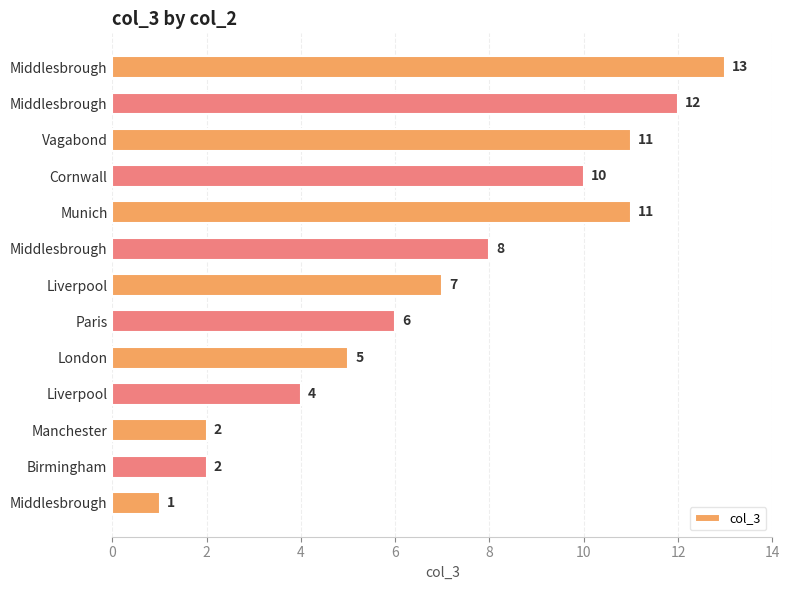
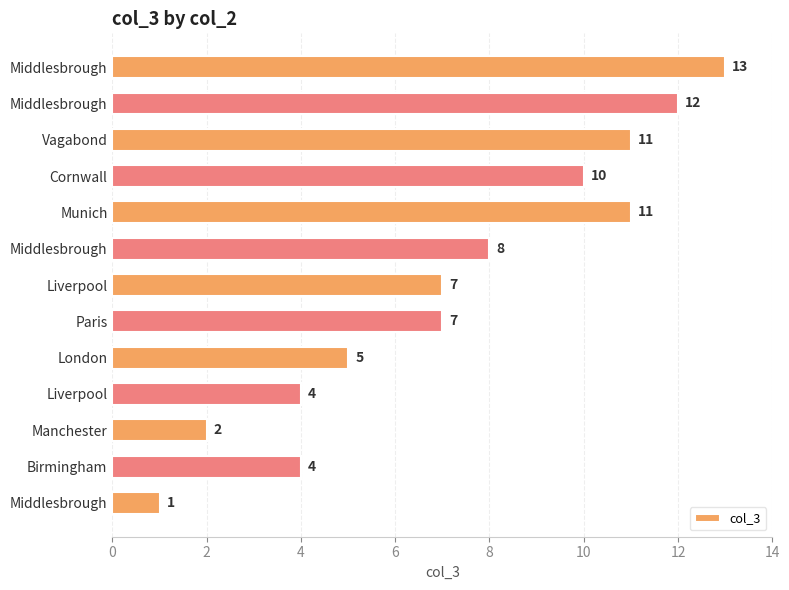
  {
    "Vagabond": 11,
    "Cornwall": 10,
    "Munich": 11,
-   "Paris": 6,
+   "Paris": 7,
    "London": 5,
    "Manchester": 2,
-   "Birmingham": 2
+   "Birmingham": 4
  }
